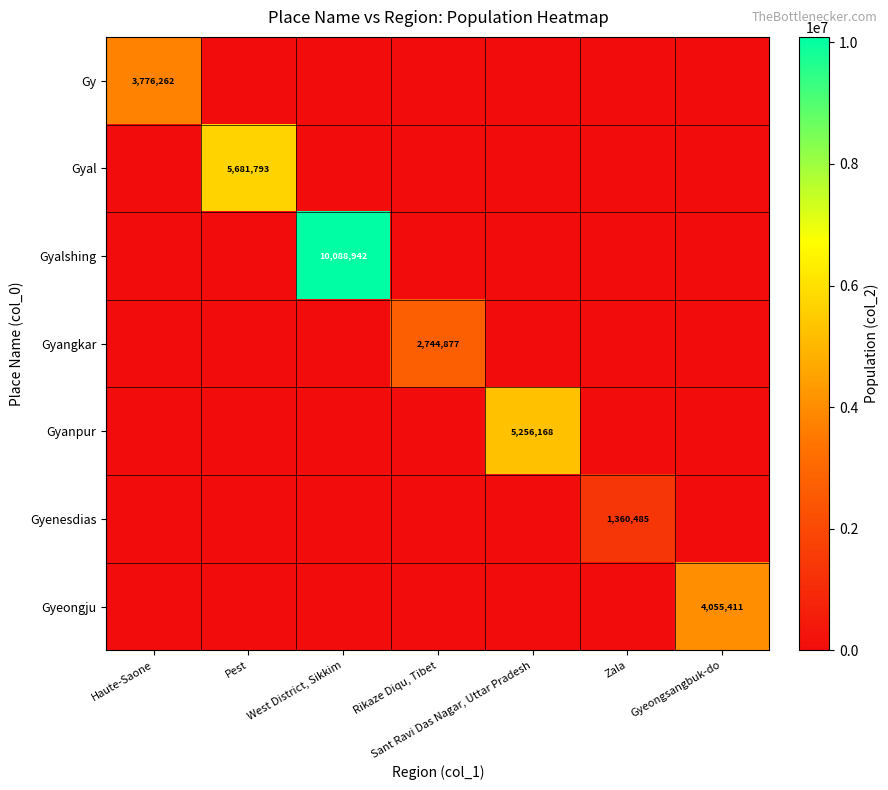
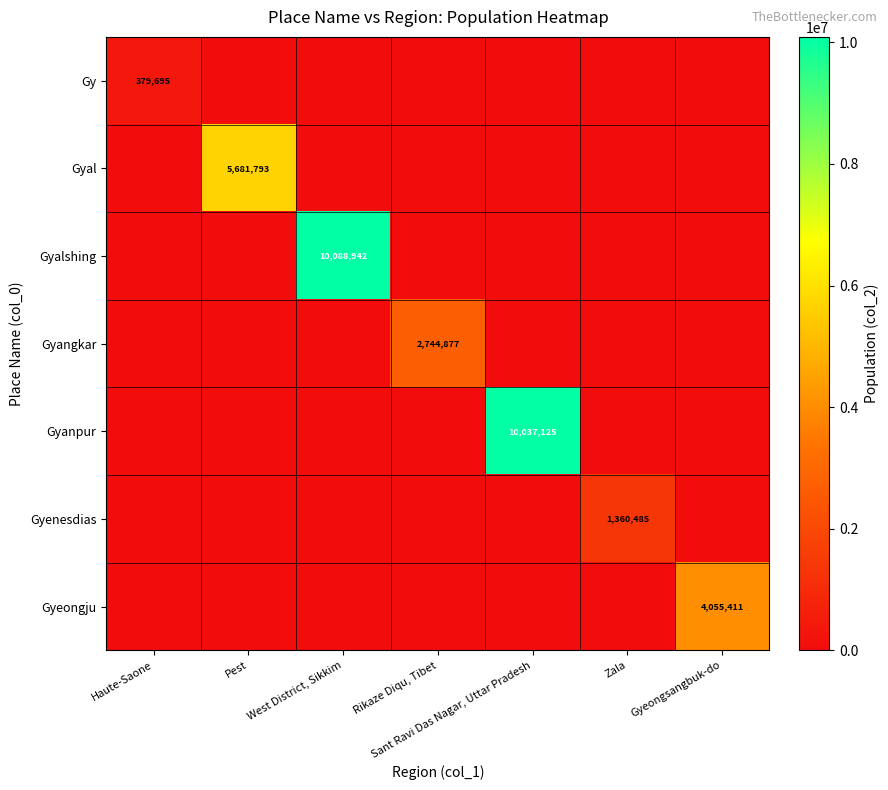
  {
    "Gy": {
-     "Haute-Saone": "3,776,262"
+     "Haute-Saone": "379,695"
    },
    "Gyal": {
      "Pest": "5,681,793"
    },
    "Gyalshing": {
      "West District, Sikkim": "10,088,942"
    },
    "Gyangkar": {
      "Rikaze Diqu, Tibet": "2,744,877"
    },
    "Gyanpur": {
-     "Sant Ravi Das Nagar, Uttar Pradesh": "5,256,168"
+     "Sant Ravi Das Nagar, Uttar Pradesh": "10,037,125"
    },
    "Gyenesdias": {
      "Zala": "1,360,485"
    },
    "Gyeongju": {
      "Gyeongsangbuk-do": "4,055,411"
    }
  }
